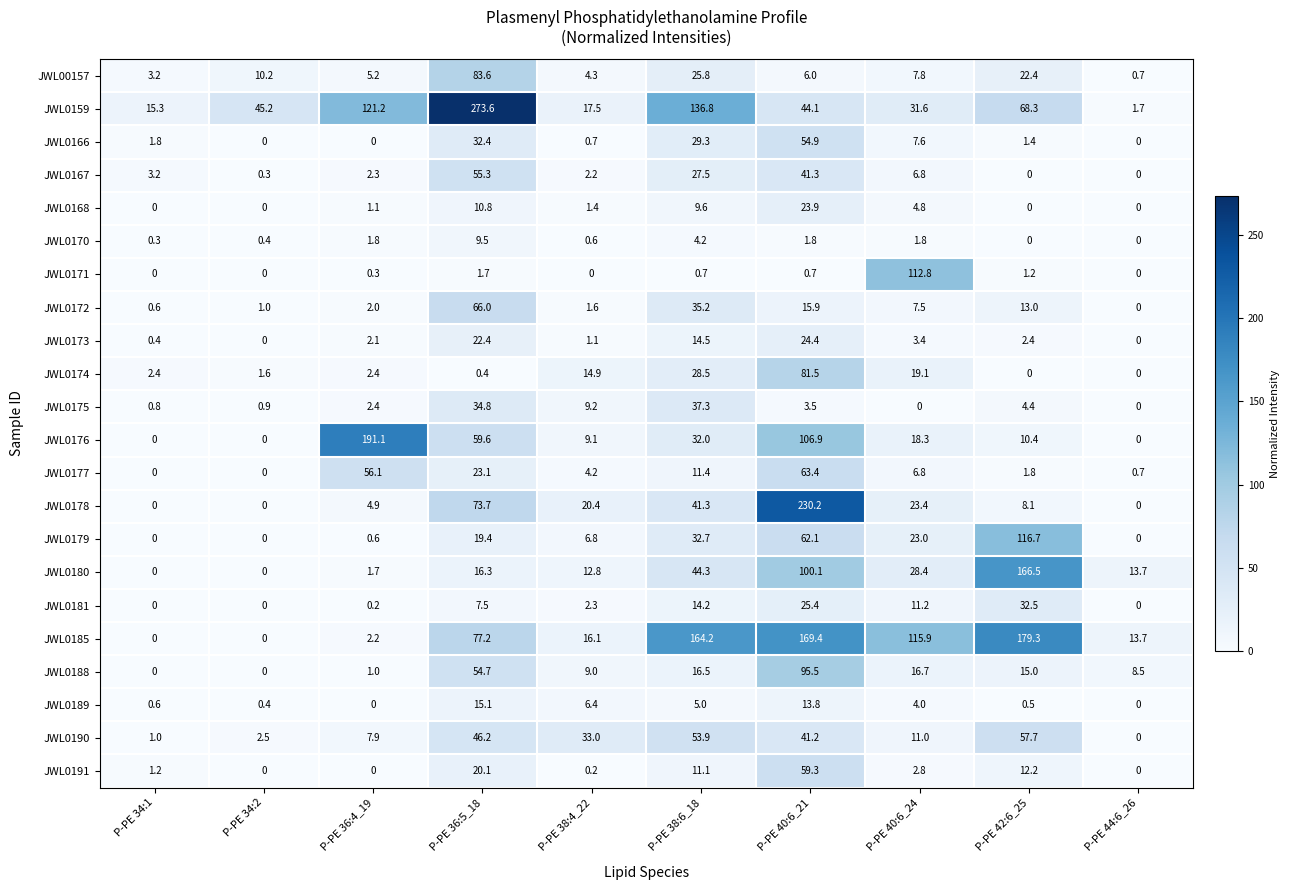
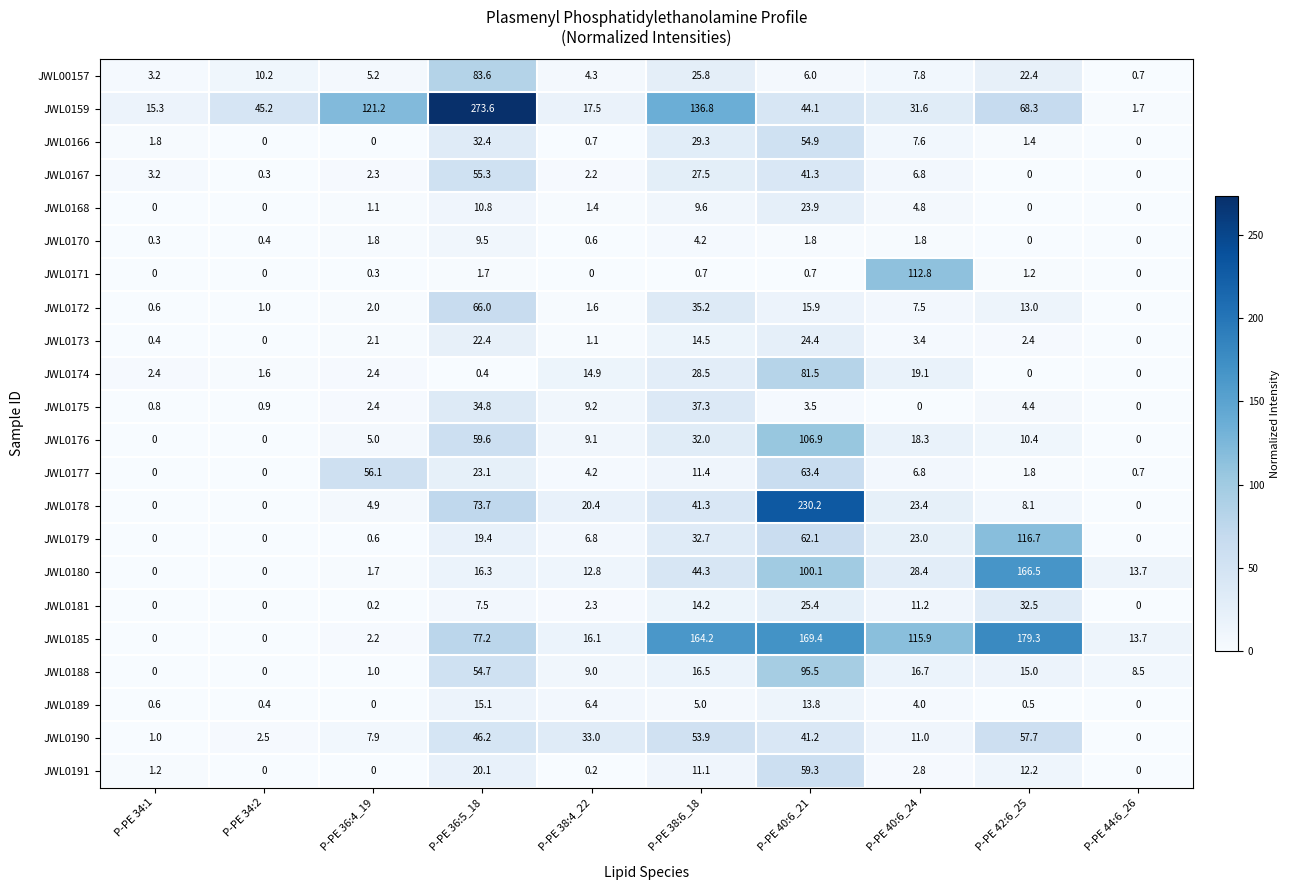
  {
    "JWL0176": {
      "P-PE 34:1": 0,
      "P-PE 34:2": 0,
-     "P-PE 36:4_19": 191.1,
+     "P-PE 36:4_19": 5.0,
      "P-PE 36:5_18": 59.6,
      "P-PE 38:4_22": 9.1,
      "P-PE 38:6_18": 32.0,
      "P-PE 40:6_21": 106.9,
      "P-PE 40:6_24": 18.3,
      "P-PE 42:6_25": 10.4,
      "P-PE 44:6_26": 0
    }
  }
